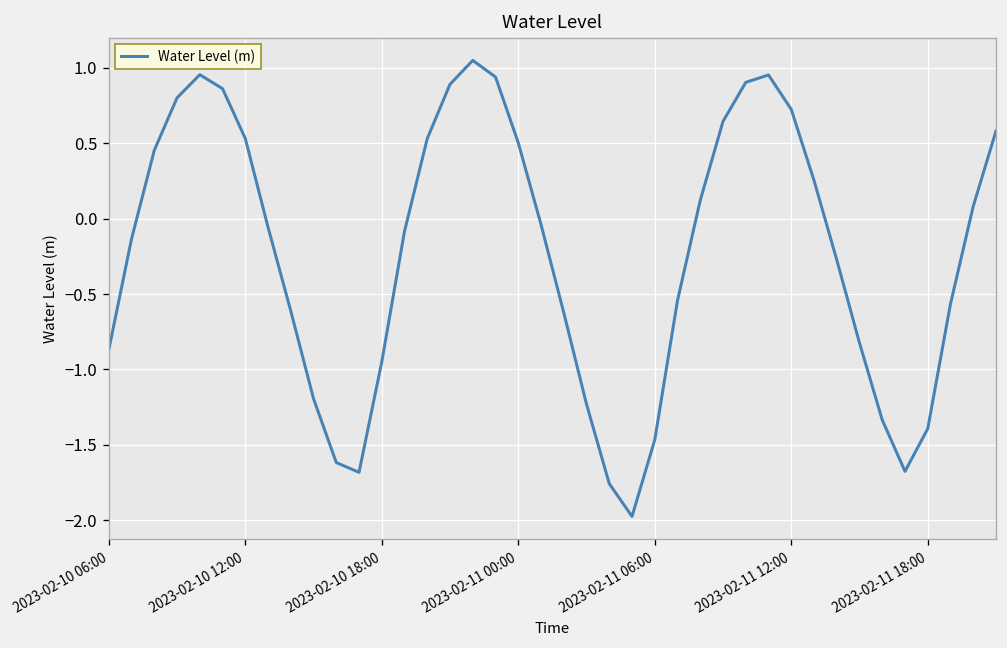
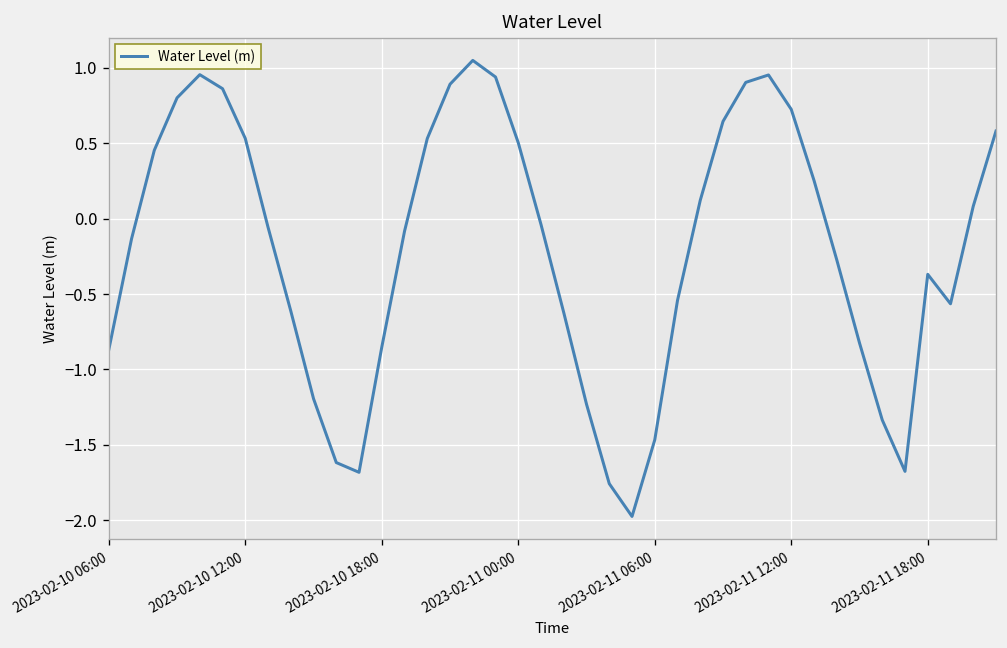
  {
    "2023-02-10 06:00": -0.87,
    "2023-02-10 12:00": 0.53,
-   "2023-02-10 18:00": -0.95,
+   "2023-02-10 18:00": -0.85,
    "2023-02-11 00:00": 0.50,
    "2023-02-11 06:00": -1.47,
    "2023-02-11 12:00": 0.73,
-   "2023-02-11 18:00": -1.39
+   "2023-02-11 18:00": -0.37
  }
